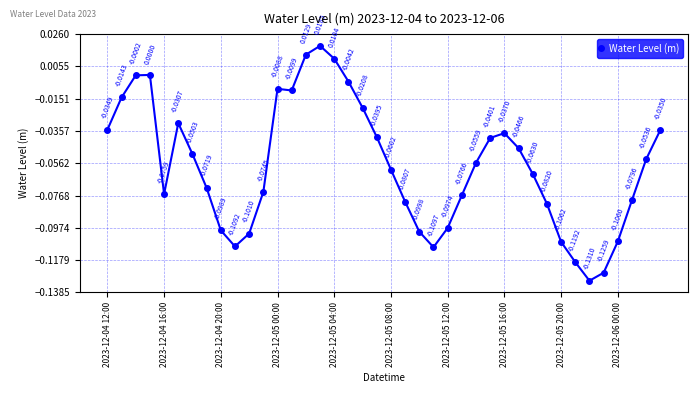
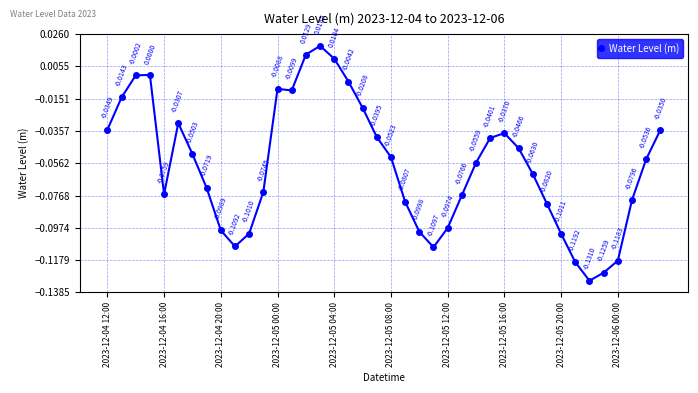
  {
    "2023-12-04 12:00": -0.0349,
    "2023-12-04 16:00": -0.0759,
    "2023-12-04 20:00": -0.0989,
    "2023-12-05 00:00": -0.0088,
    "2023-12-05 04:00": 0.0104,
-   "2023-12-05 08:00": -0.0602,
+   "2023-12-05 08:00": -0.0523,
    "2023-12-05 12:00": -0.0974,
    "2023-12-05 16:00": -0.0370,
-   "2023-12-05 20:00": -0.1062,
-   "2023-12-06 00:00": -0.1060
+   "2023-12-05 20:00": -0.1011,
+   "2023-12-06 00:00": -0.1183
  }
